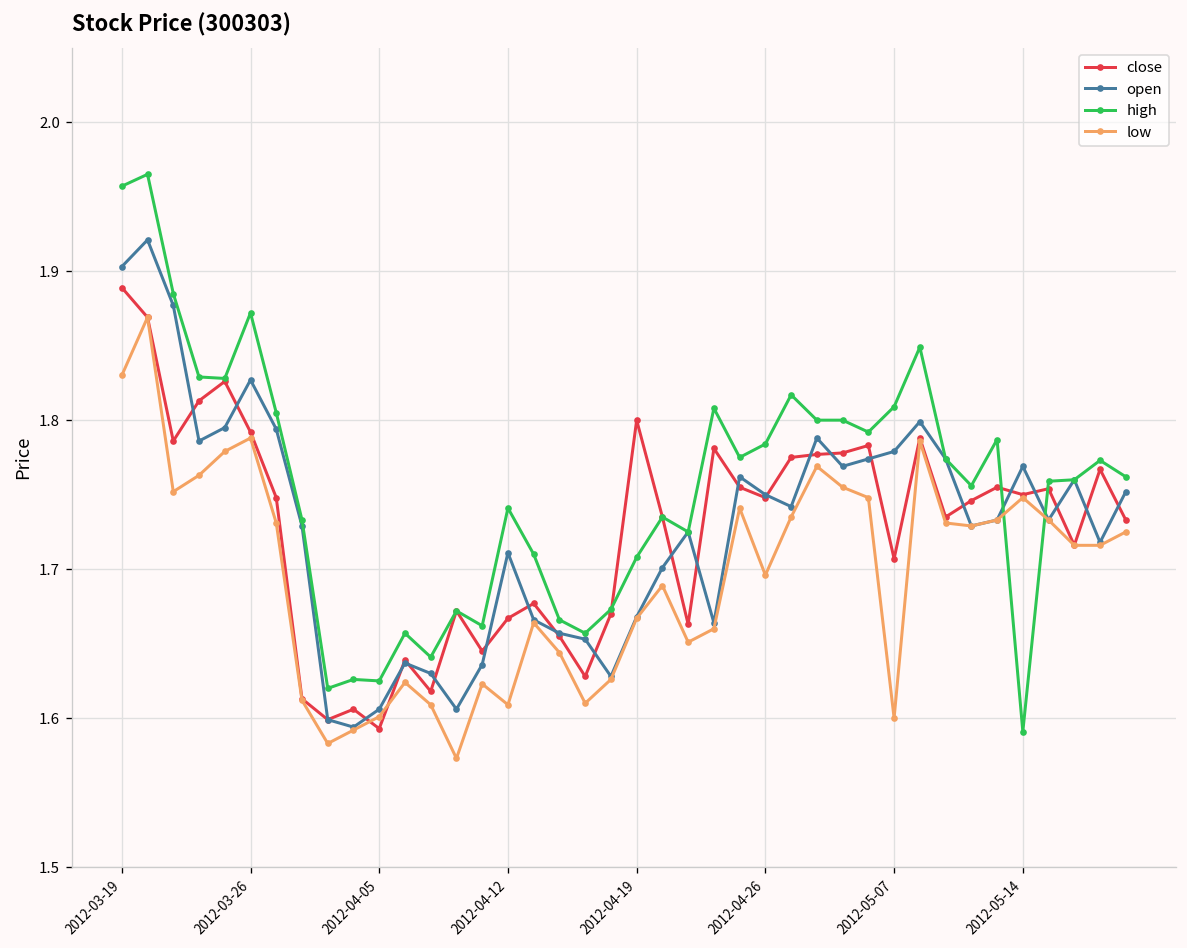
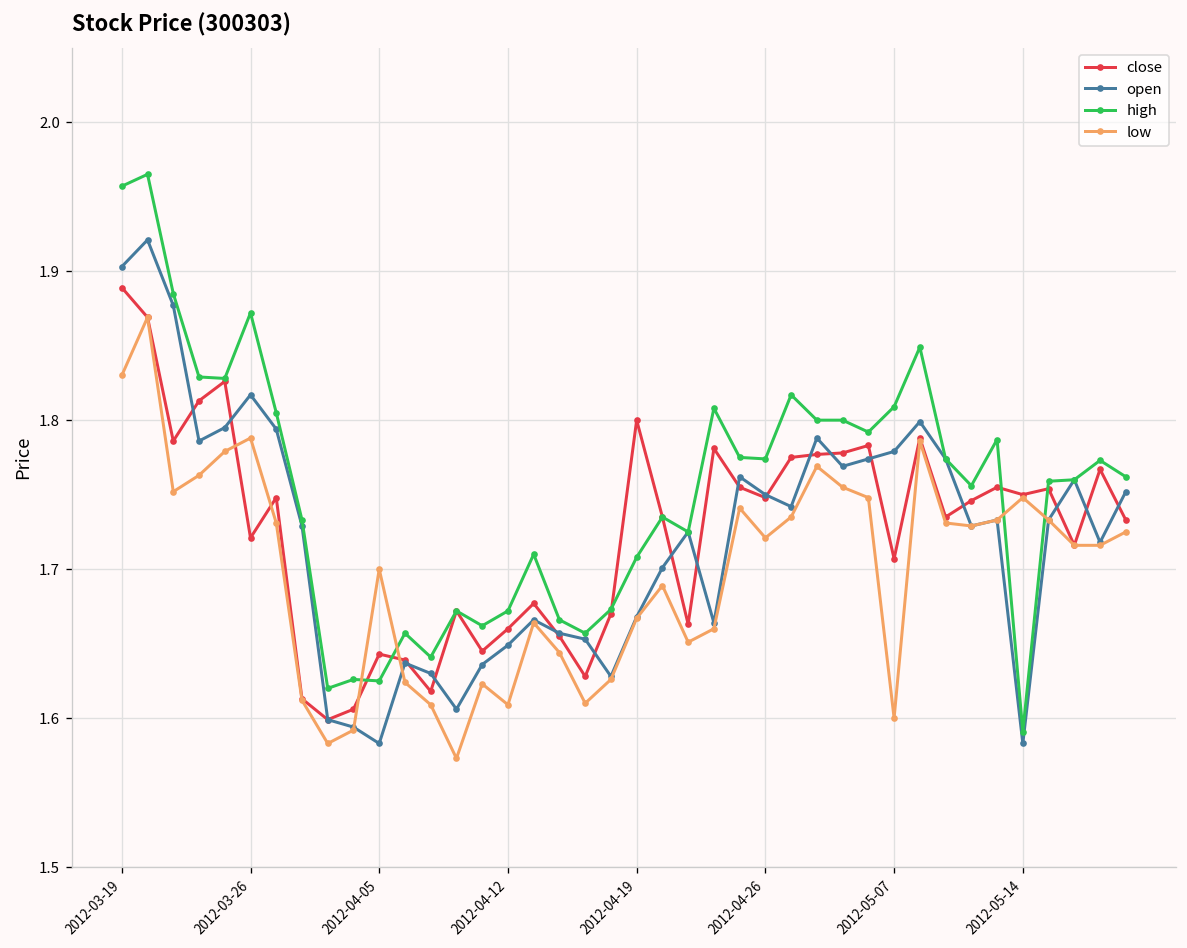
  {
    "close": {
      "2012-03-19": 1.889,
-     "2012-03-26": 1.792,
-     "2012-04-05": 1.593,
-     "2012-04-12": 1.667,
+     "2012-03-26": 1.721,
+     "2012-04-05": 1.643,
+     "2012-04-12": 1.660,
      "2012-04-19": 1.800,
      "2012-05-07": 1.707
    },
    "open": {
      "2012-03-19": 1.903,
-     "2012-03-26": 1.827,
-     "2012-04-05": 1.606,
-     "2012-04-12": 1.711,
+     "2012-03-26": 1.817,
+     "2012-04-05": 1.583,
+     "2012-04-12": 1.649,
      "2012-05-07": 1.779,
-     "2012-05-14": 1.769
+     "2012-05-14": 1.583
    },
    "high": {
      "2012-03-19": 1.957,
      "2012-03-26": 1.872,
      "2012-04-05": 1.625,
-     "2012-04-12": 1.741,
+     "2012-04-12": 1.672,
      "2012-04-19": 1.708,
-     "2012-04-26": 1.784,
+     "2012-04-26": 1.774,
      "2012-05-07": 1.809,
      "2012-05-14": 1.591
    },
    "low": {
      "2012-03-19": 1.830,
      "2012-03-26": 1.788,
-     "2012-04-05": 1.601,
+     "2012-04-05": 1.700,
      "2012-04-12": 1.609,
-     "2012-04-26": 1.696,
+     "2012-04-26": 1.721,
      "2012-05-07": 1.600
    }
  }
